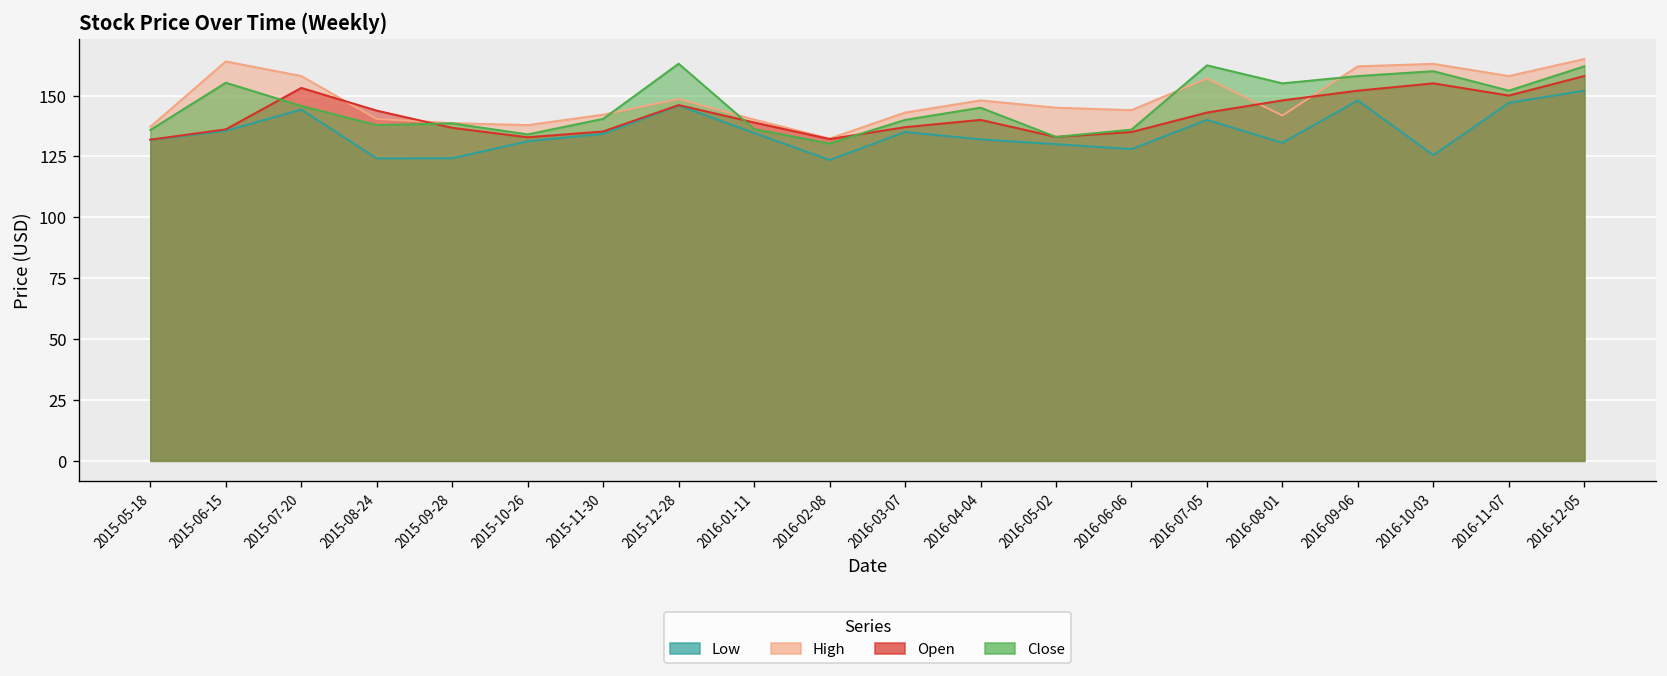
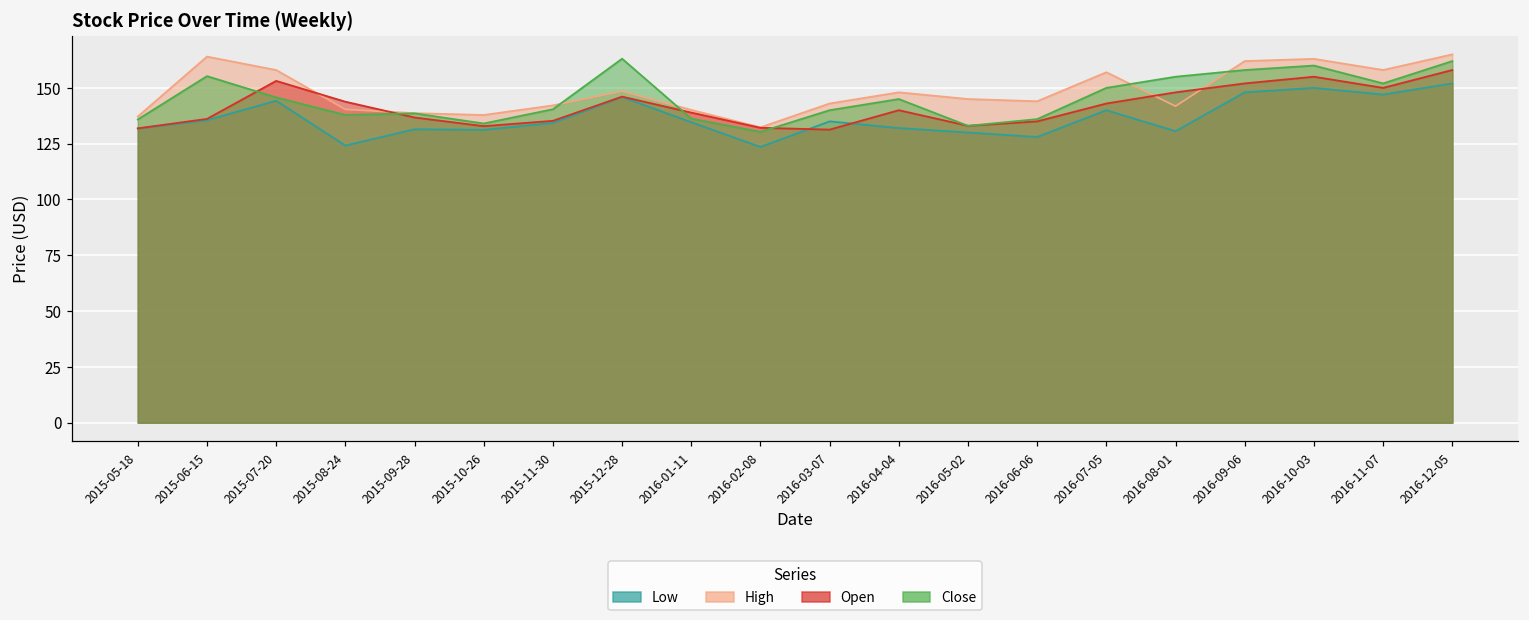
  {
    "Low": {
      "2015-07-20": 144,
      "2015-08-24": 124,
-     "2015-09-28": 124,
+     "2015-09-28": 131,
      "2015-10-26": 131,
      "2016-01-11": 135,
      "2016-02-08": 124,
      "2016-03-07": 135,
      "2016-04-04": 132,
      "2016-05-02": 130,
      "2016-06-06": 128,
      "2016-07-05": 140,
      "2016-08-01": 131,
      "2016-09-06": 148,
-     "2016-10-03": 126,
+     "2016-10-03": 150,
      "2016-11-07": 147,
      "2016-12-05": 152
    },
    "High": {
      "2015-05-18": 137,
      "2015-06-15": 164,
      "2015-07-20": 158,
      "2015-08-24": 140,
      "2015-10-26": 138,
      "2015-11-30": 142,
      "2015-12-28": 149,
      "2016-03-07": 143,
      "2016-04-04": 148,
      "2016-05-02": 145,
      "2016-06-06": 144,
      "2016-07-05": 157,
      "2016-08-01": 142,
      "2016-09-06": 162,
      "2016-10-03": 163,
      "2016-11-07": 158,
      "2016-12-05": 165
    },
    "Open": {
      "2015-07-20": 153,
      "2015-08-24": 144,
      "2015-09-28": 137,
-     "2016-03-07": 137,
+     "2016-03-07": 131,
      "2016-04-04": 140,
      "2016-07-05": 143,
      "2016-08-01": 148,
      "2016-09-06": 152,
      "2016-10-03": 155,
      "2016-11-07": 150,
      "2016-12-05": 158
    },
    "Close": {
      "2015-05-18": 136,
      "2015-06-15": 155,
      "2015-07-20": 146,
      "2015-08-24": 138,
      "2015-11-30": 140,
      "2015-12-28": 163,
      "2016-01-11": 136,
      "2016-02-08": 130,
      "2016-03-07": 140,
      "2016-04-04": 145,
-     "2016-07-05": 162,
+     "2016-07-05": 150,
      "2016-08-01": 155,
      "2016-09-06": 158,
      "2016-10-03": 160,
      "2016-11-07": 152,
      "2016-12-05": 162
    }
  }
